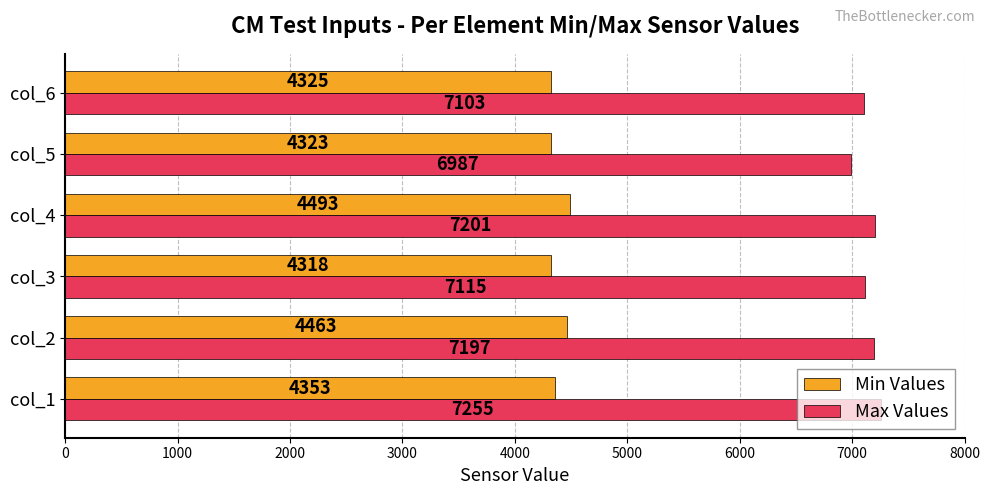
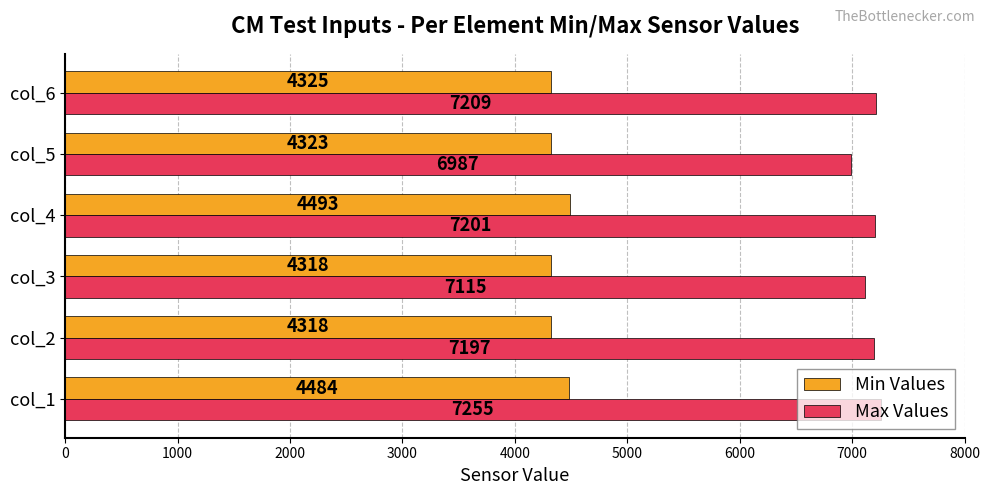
  {
    "Min Values": {
      "col_6": 4325,
      "col_5": 4323,
      "col_4": 4493,
      "col_3": 4318,
-     "col_2": 4463,
-     "col_1": 4353
+     "col_2": 4318,
+     "col_1": 4484
    },
    "Max Values": {
-     "col_6": 7103,
+     "col_6": 7209,
      "col_5": 6987,
      "col_4": 7201,
      "col_3": 7115,
      "col_2": 7197
    }
  }
